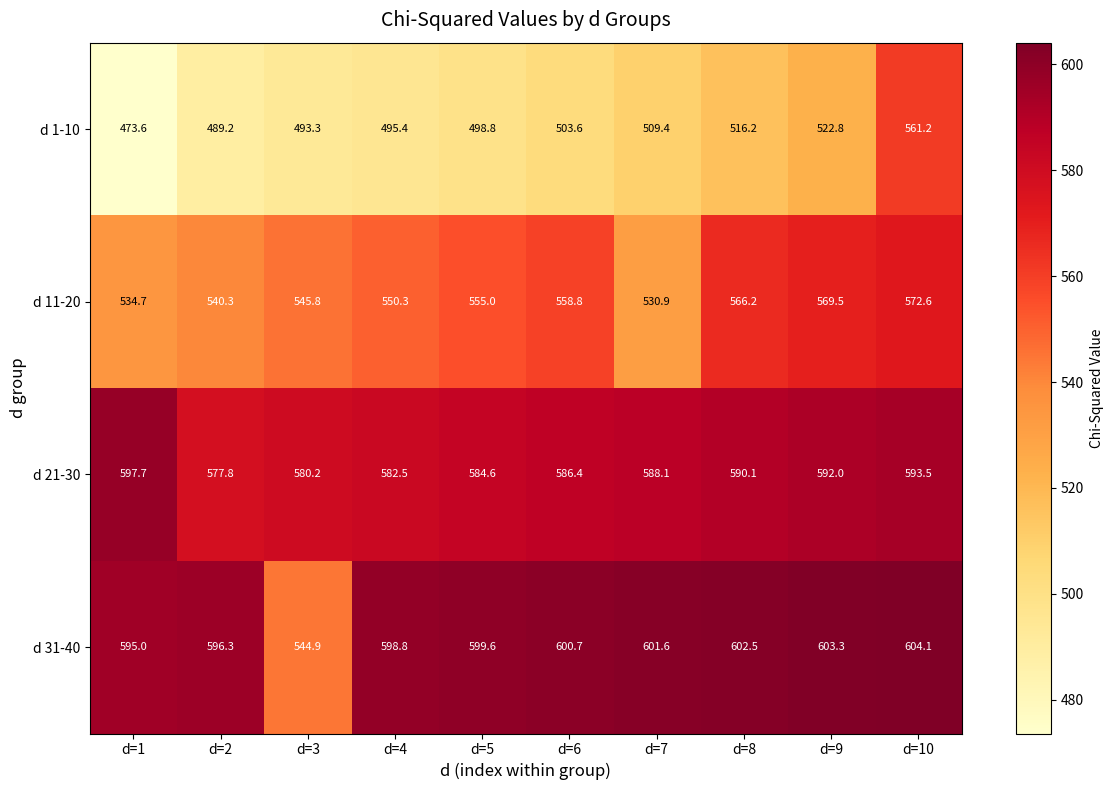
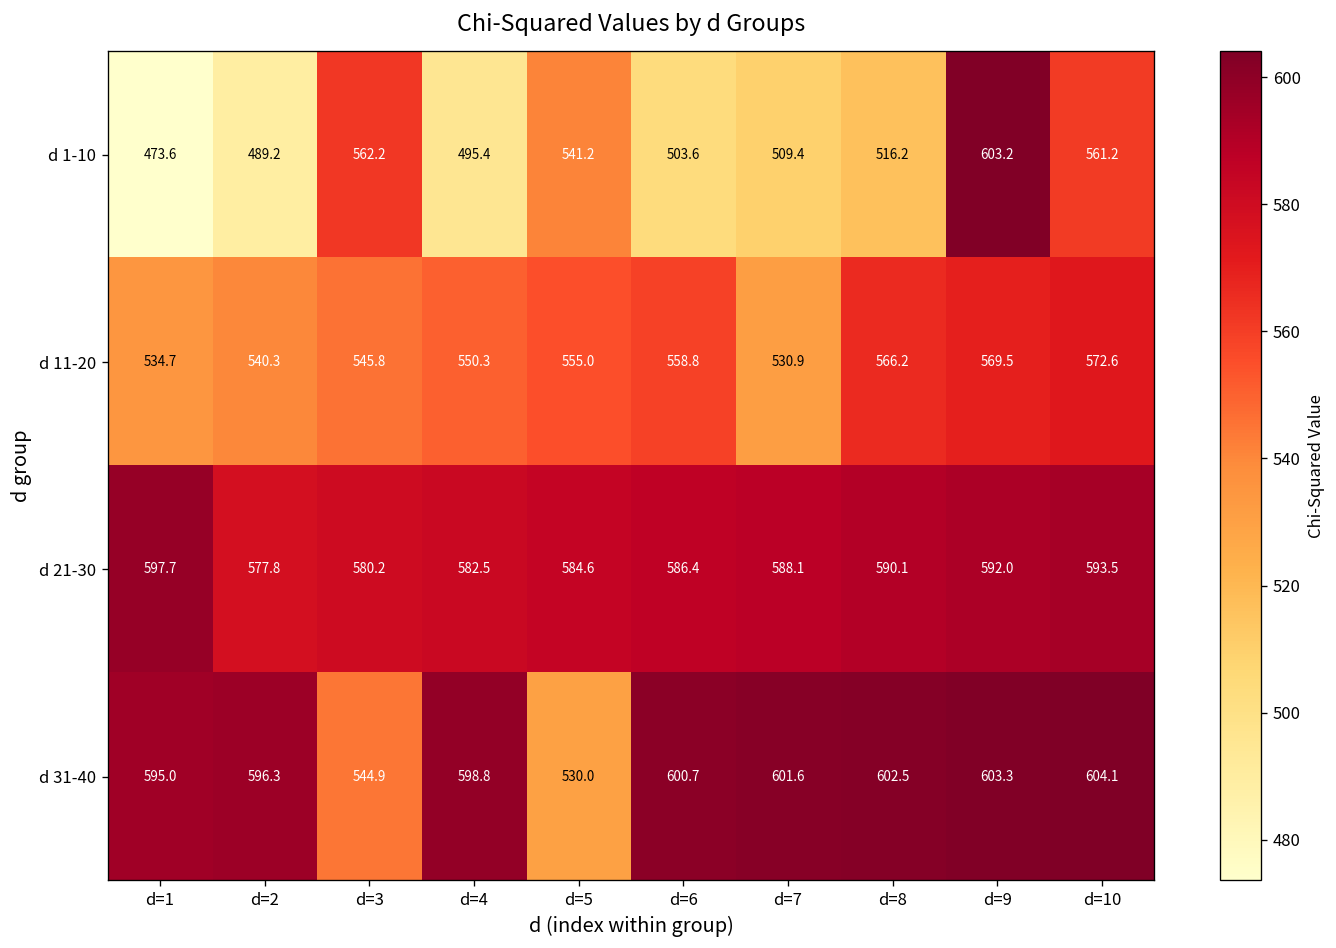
  {
    "d 1-10": {
      "d=1": 473.6,
      "d=2": 489.2,
-     "d=3": 493.3,
+     "d=3": 562.2,
      "d=4": 495.4,
-     "d=5": 498.8,
+     "d=5": 541.2,
      "d=6": 503.6,
      "d=7": 509.4,
      "d=8": 516.2,
-     "d=9": 522.8,
+     "d=9": 603.2,
      "d=10": 561.2
    },
    "d 11-20": {
      "d=1": 534.7,
      "d=2": 540.3,
      "d=3": 545.8,
      "d=4": 550.3,
      "d=5": 555.0,
      "d=6": 558.8,
      "d=7": 530.9,
      "d=8": 566.2,
      "d=9": 569.5,
      "d=10": 572.6
    },
    "d 21-30": {
      "d=1": 597.7,
      "d=2": 577.8,
      "d=3": 580.2,
      "d=4": 582.5,
      "d=5": 584.6,
      "d=6": 586.4,
      "d=7": 588.1,
      "d=8": 590.1,
      "d=9": 592.0,
      "d=10": 593.5
    },
    "d 31-40": {
      "d=1": 595.0,
      "d=2": 596.3,
      "d=3": 544.9,
      "d=4": 598.8,
-     "d=5": 599.6,
+     "d=5": 530.0,
      "d=6": 600.7,
      "d=7": 601.6,
      "d=8": 602.5,
      "d=9": 603.3,
      "d=10": 604.1
    }
  }
